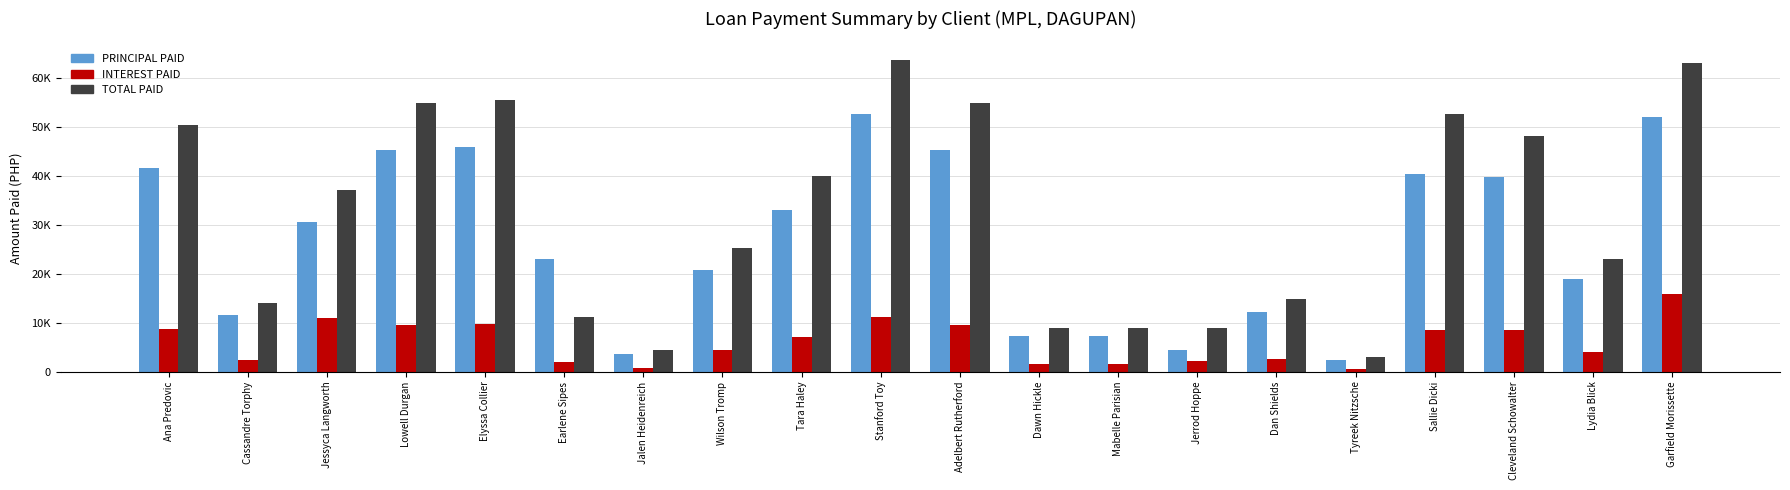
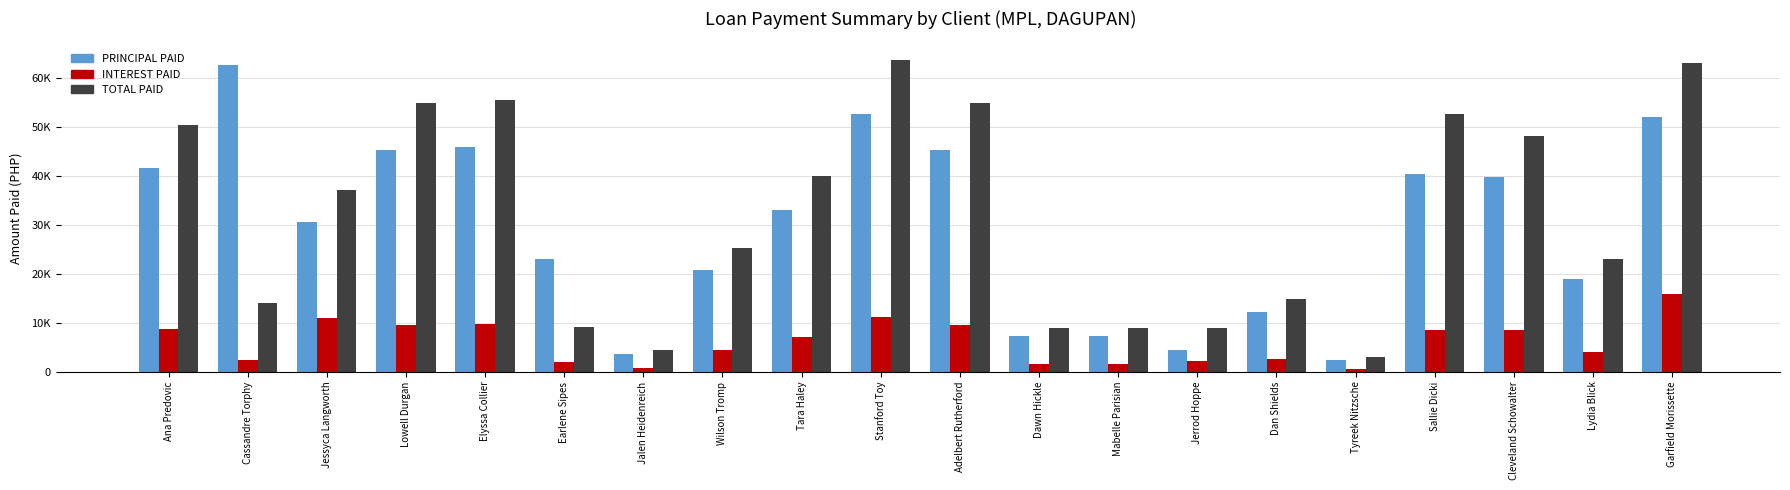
  {
    "PRINCIPAL PAID": {
      "Ana Predovic": 42000,
-     "Cassandre Torphy": 12000,
+     "Cassandre Torphy": 63000,
      "Jessyca Langworth": 31000,
      "Lowell Durgan": 45000,
      "Elyssa Collier": 46000,
      "Earlene Sipes": 23000,
      "Jalen Heidenreich": 4000,
      "Wilson Tromp": 21000,
      "Tara Haley": 33000,
      "Stanford Toy": 53000,
      "Adelbert Rutherford": 45000,
      "Dawn Hickle": 7000,
      "Mabelle Parisian": 7000,
      "Jerrod Hoppe": 5000,
      "Dan Shields": 12000,
      "Tyreek Nitzsche": 2000,
      "Sallie Dicki": 40000,
      "Cleveland Schowalter": 40000,
      "Lydia Blick": 19000,
      "Garfield Morissette": 52000
    },
    "INTEREST PAID": {
      "Ana Predovic": 9000,
      "Cassandre Torphy": 2000,
      "Jessyca Langworth": 11000,
      "Lowell Durgan": 10000,
      "Elyssa Collier": 10000,
      "Earlene Sipes": 2000,
      "Jalen Heidenreich": 1000,
      "Wilson Tromp": 4000,
      "Tara Haley": 7000,
      "Stanford Toy": 11000,
      "Adelbert Rutherford": 10000,
      "Dawn Hickle": 2000,
      "Mabelle Parisian": 2000,
      "Jerrod Hoppe": 2000,
      "Dan Shields": 3000,
      "Tyreek Nitzsche": 1000,
      "Sallie Dicki": 9000,
      "Cleveland Schowalter": 8000,
      "Lydia Blick": 4000,
      "Garfield Morissette": 16000
    },
    "TOTAL PAID": {
      "Ana Predovic": 50000,
      "Cassandre Torphy": 14000,
      "Jessyca Langworth": 37000,
      "Lowell Durgan": 55000,
      "Elyssa Collier": 56000,
-     "Earlene Sipes": 11000,
+     "Earlene Sipes": 9000,
      "Jalen Heidenreich": 4000,
      "Wilson Tromp": 25000,
      "Tara Haley": 40000,
      "Stanford Toy": 64000,
      "Adelbert Rutherford": 55000,
      "Dawn Hickle": 9000,
      "Mabelle Parisian": 9000,
      "Jerrod Hoppe": 9000,
      "Dan Shields": 15000,
      "Tyreek Nitzsche": 3000,
      "Sallie Dicki": 53000,
      "Cleveland Schowalter": 48000,
      "Lydia Blick": 23000,
      "Garfield Morissette": 63000
    }
  }
